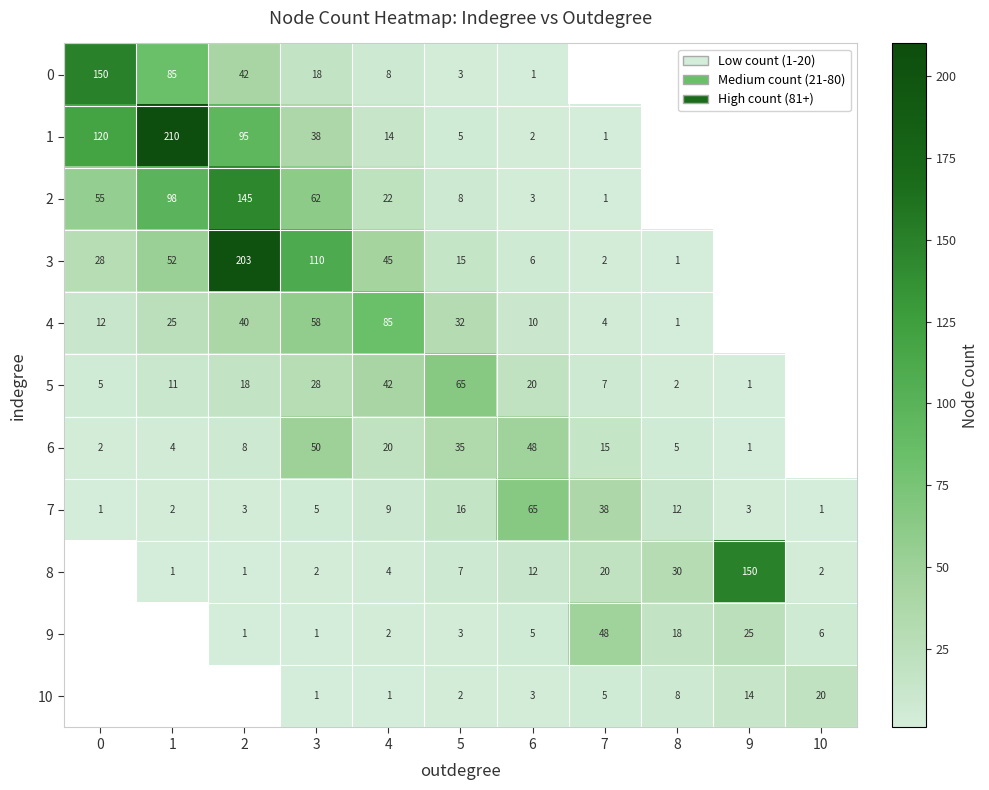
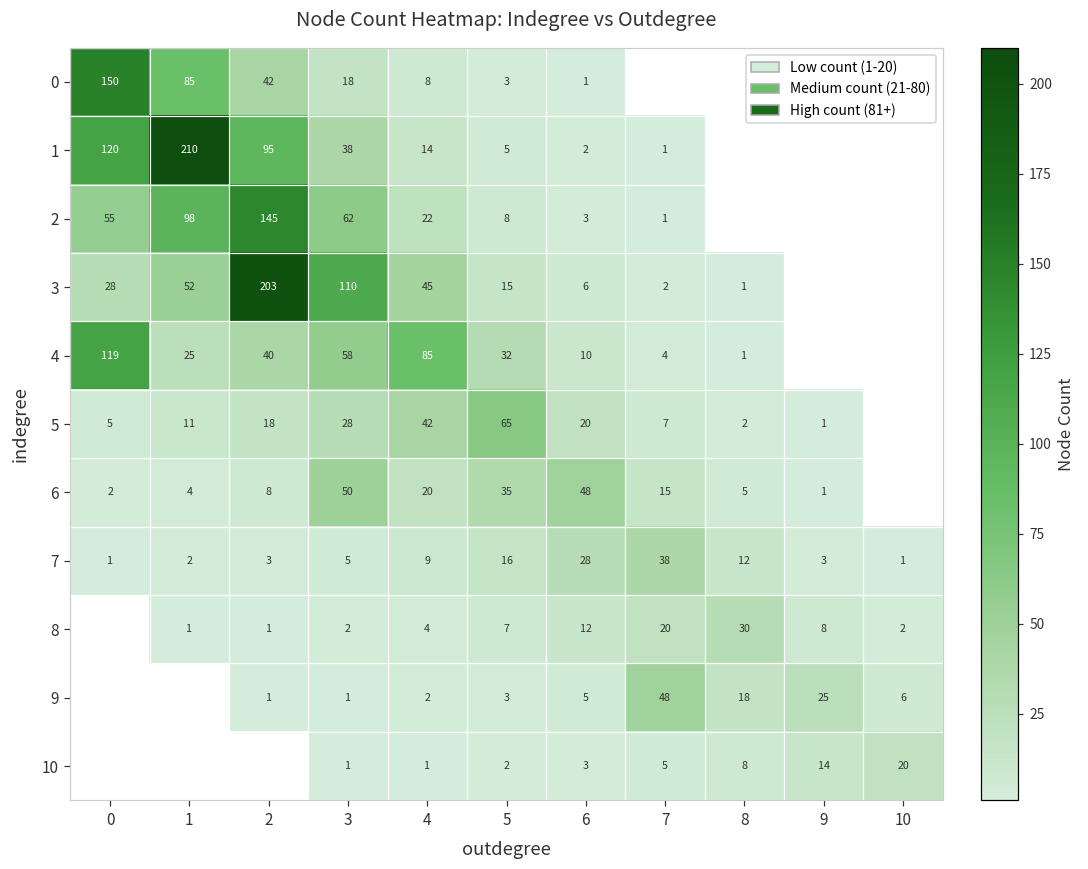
  {
    "0": {
      "0": 150,
      "1": 85,
      "2": 42,
      "3": 18,
      "4": 8,
      "5": 3,
      "6": 1
    },
    "1": {
      "0": 120,
      "1": 210,
      "2": 95,
      "3": 38,
      "4": 14,
      "5": 5,
      "6": 2,
      "7": 1
    },
    "2": {
      "0": 55,
      "1": 98,
      "2": 145,
      "3": 62,
      "4": 22,
      "5": 8,
      "6": 3,
      "7": 1
    },
    "3": {
      "0": 28,
      "1": 52,
      "2": 203,
      "3": 110,
      "4": 45,
      "5": 15,
      "6": 6,
      "7": 2,
      "8": 1
    },
    "4": {
-     "0": 12,
+     "0": 119,
      "1": 25,
      "2": 40,
      "3": 58,
      "4": 85,
      "5": 32,
      "6": 10,
      "7": 4,
      "8": 1
    },
    "5": {
      "0": 5,
      "1": 11,
      "2": 18,
      "3": 28,
      "4": 42,
      "5": 65,
      "6": 20,
      "7": 7,
      "8": 2,
      "9": 1
    },
    "6": {
      "0": 2,
      "1": 4,
      "2": 8,
      "3": 50,
      "4": 20,
      "5": 35,
      "6": 48,
      "7": 15,
      "8": 5,
      "9": 1
    },
    "7": {
      "0": 1,
      "1": 2,
      "2": 3,
      "3": 5,
      "4": 9,
      "5": 16,
-     "6": 65,
+     "6": 28,
      "7": 38,
      "8": 12,
      "9": 3,
      "10": 1
    },
    "8": {
      "1": 1,
      "2": 1,
      "3": 2,
      "4": 4,
      "5": 7,
      "6": 12,
      "7": 20,
      "8": 30,
-     "9": 150,
+     "9": 8,
      "10": 2
    },
    "9": {
      "2": 1,
      "3": 1,
      "4": 2,
      "5": 3,
      "6": 5,
      "7": 48,
      "8": 18,
      "9": 25,
      "10": 6
    },
    "10": {
      "3": 1,
      "4": 1,
      "5": 2,
      "6": 3,
      "7": 5,
      "8": 8,
      "9": 14,
      "10": 20
    }
  }
